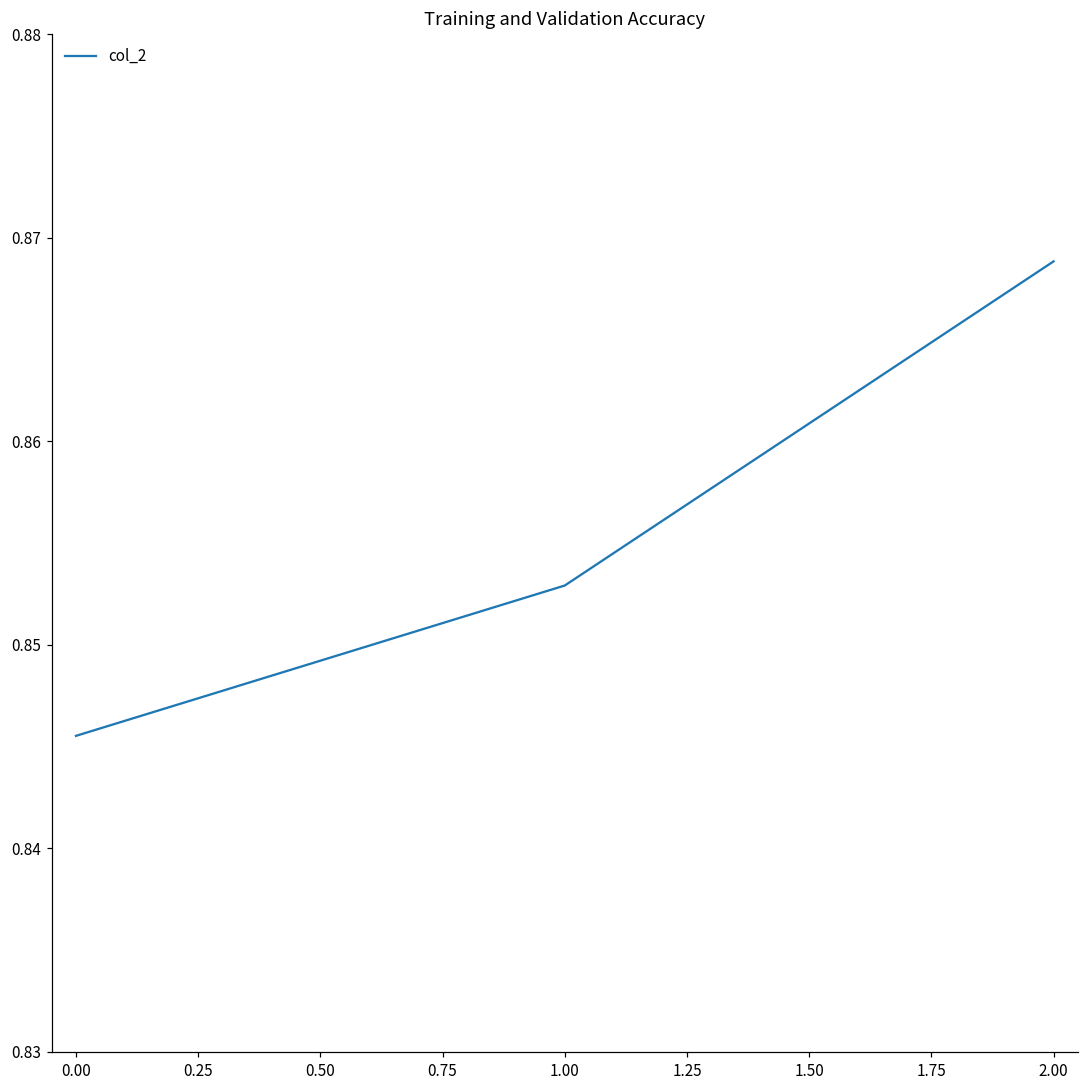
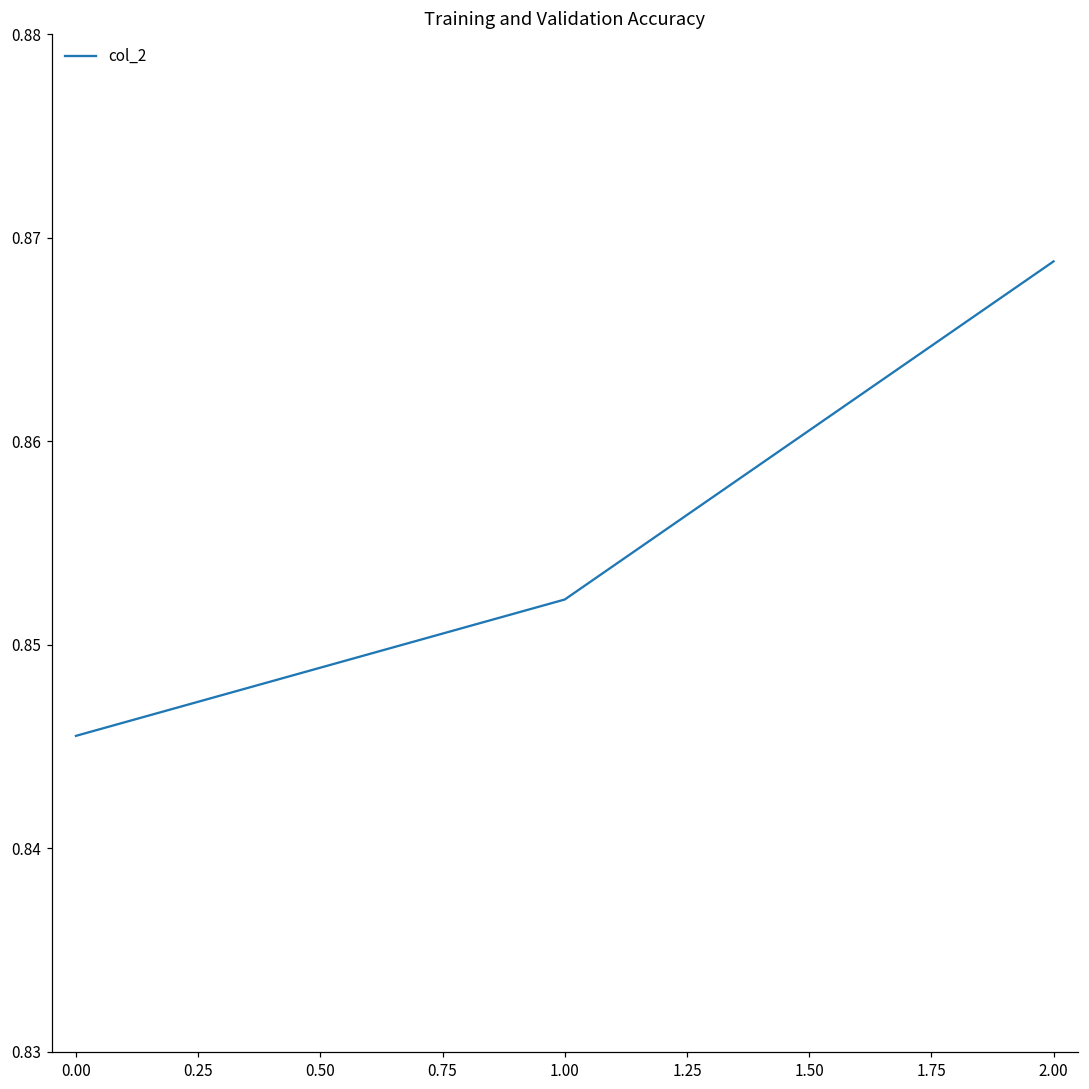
  {
    "0.00": 0.8455,
-   "1.00": 0.8529,
+   "1.00": 0.8522,
    "2.00": 0.8688
  }
